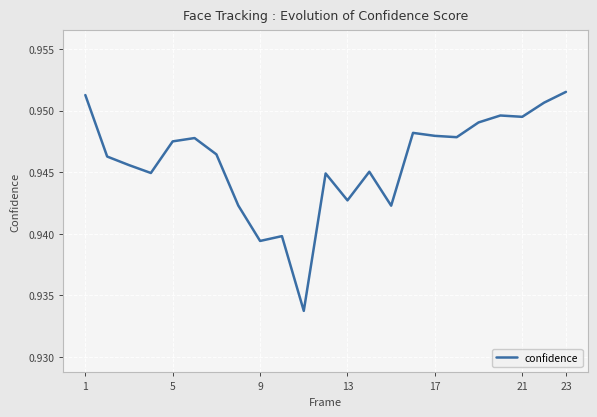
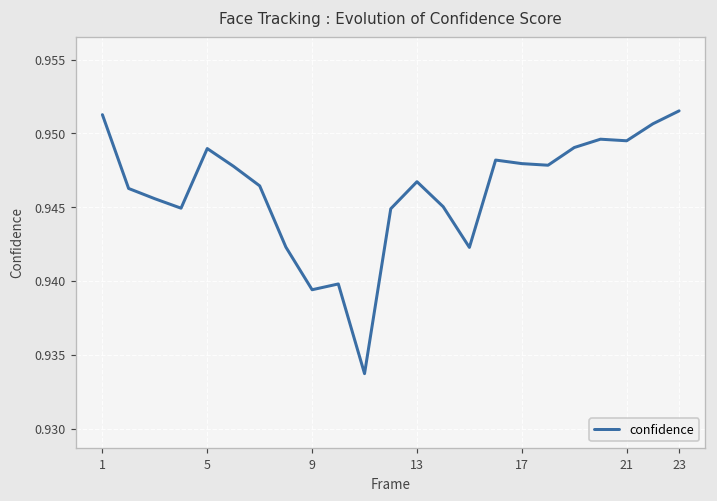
  {
    "1": 0.9513,
-   "5": 0.9475,
+   "5": 0.9490,
    "9": 0.9394,
-   "13": 0.9427,
+   "13": 0.9467,
    "17": 0.9480,
    "21": 0.9495,
    "23": 0.9515
  }
